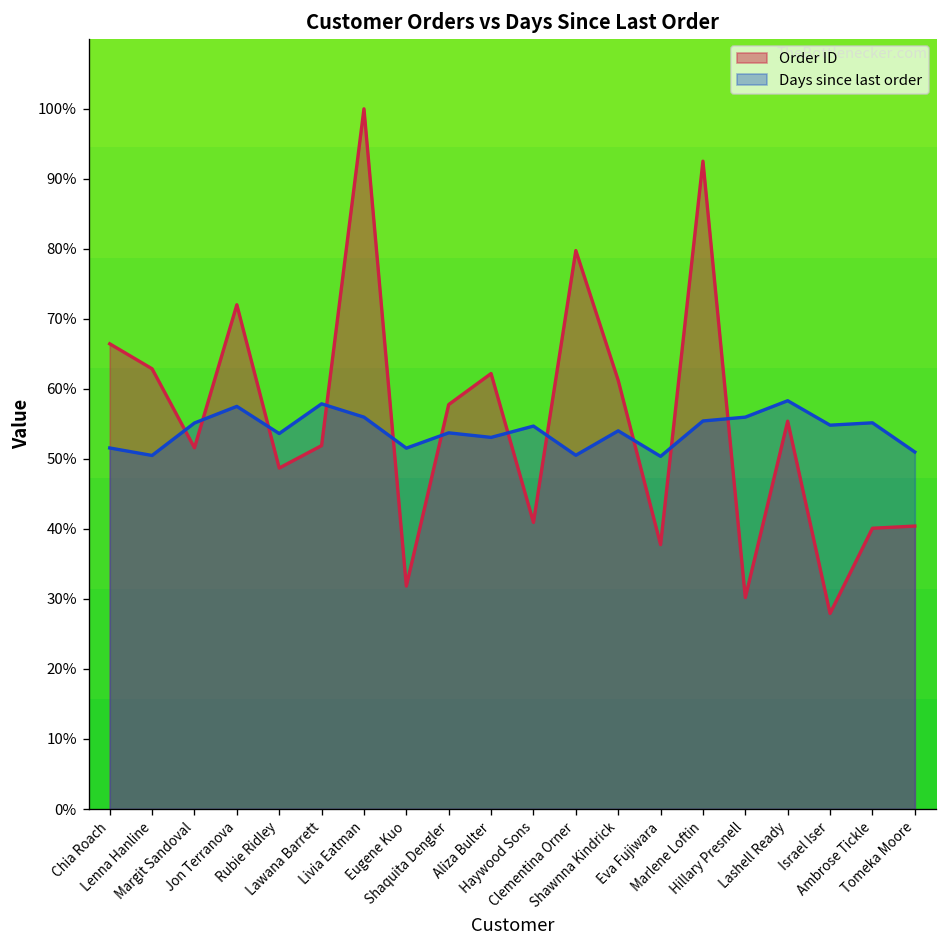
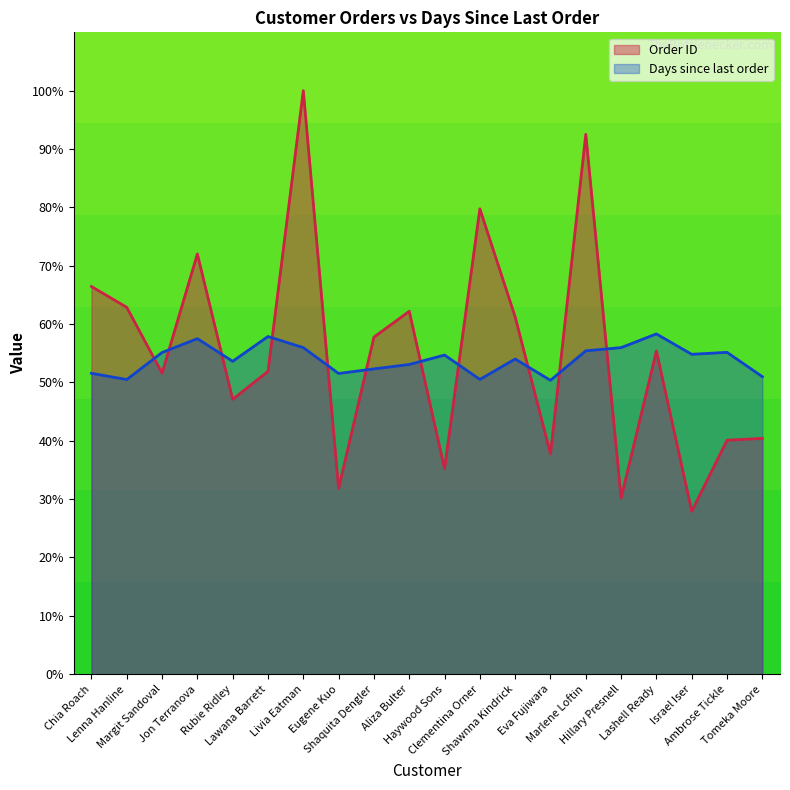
  {
    "Order ID": {
      "Chia Roach": "66%",
      "Lenna Hanline": "63%",
      "Margit Sandoval": "52%",
      "Jon Terranova": "72%",
-     "Rubie Ridley": "49%",
+     "Rubie Ridley": "47%",
      "Lawana Barrett": "52%",
      "Livia Eatman": "100%",
      "Eugene Kuo": "32%",
      "Shaquita Dengler": "58%",
      "Aliza Bulter": "62%",
-     "Haywood Sons": "41%",
+     "Haywood Sons": "35%",
      "Clementina Orner": "80%",
      "Shawnna Kindrick": "61%",
      "Eva Fujiwara": "38%",
      "Marlene Loftin": "93%",
      "Hillary Presnell": "30%",
      "Lashell Ready": "55%",
      "Israel Iser": "28%",
      "Ambrose Tickle": "40%",
      "Tomeka Moore": "40%"
    },
    "Days since last order": {
      "Chia Roach": "52%",
      "Lenna Hanline": "50%",
      "Margit Sandoval": "55%",
      "Jon Terranova": "58%",
      "Rubie Ridley": "54%",
      "Lawana Barrett": "58%",
      "Livia Eatman": "56%",
      "Eugene Kuo": "52%",
-     "Shaquita Dengler": "54%",
+     "Shaquita Dengler": "52%",
      "Aliza Bulter": "53%",
      "Haywood Sons": "55%",
      "Clementina Orner": "51%",
      "Shawnna Kindrick": "54%",
      "Eva Fujiwara": "50%",
      "Marlene Loftin": "55%",
      "Hillary Presnell": "56%",
      "Lashell Ready": "58%",
      "Israel Iser": "55%",
      "Ambrose Tickle": "55%",
      "Tomeka Moore": "51%"
    }
  }
